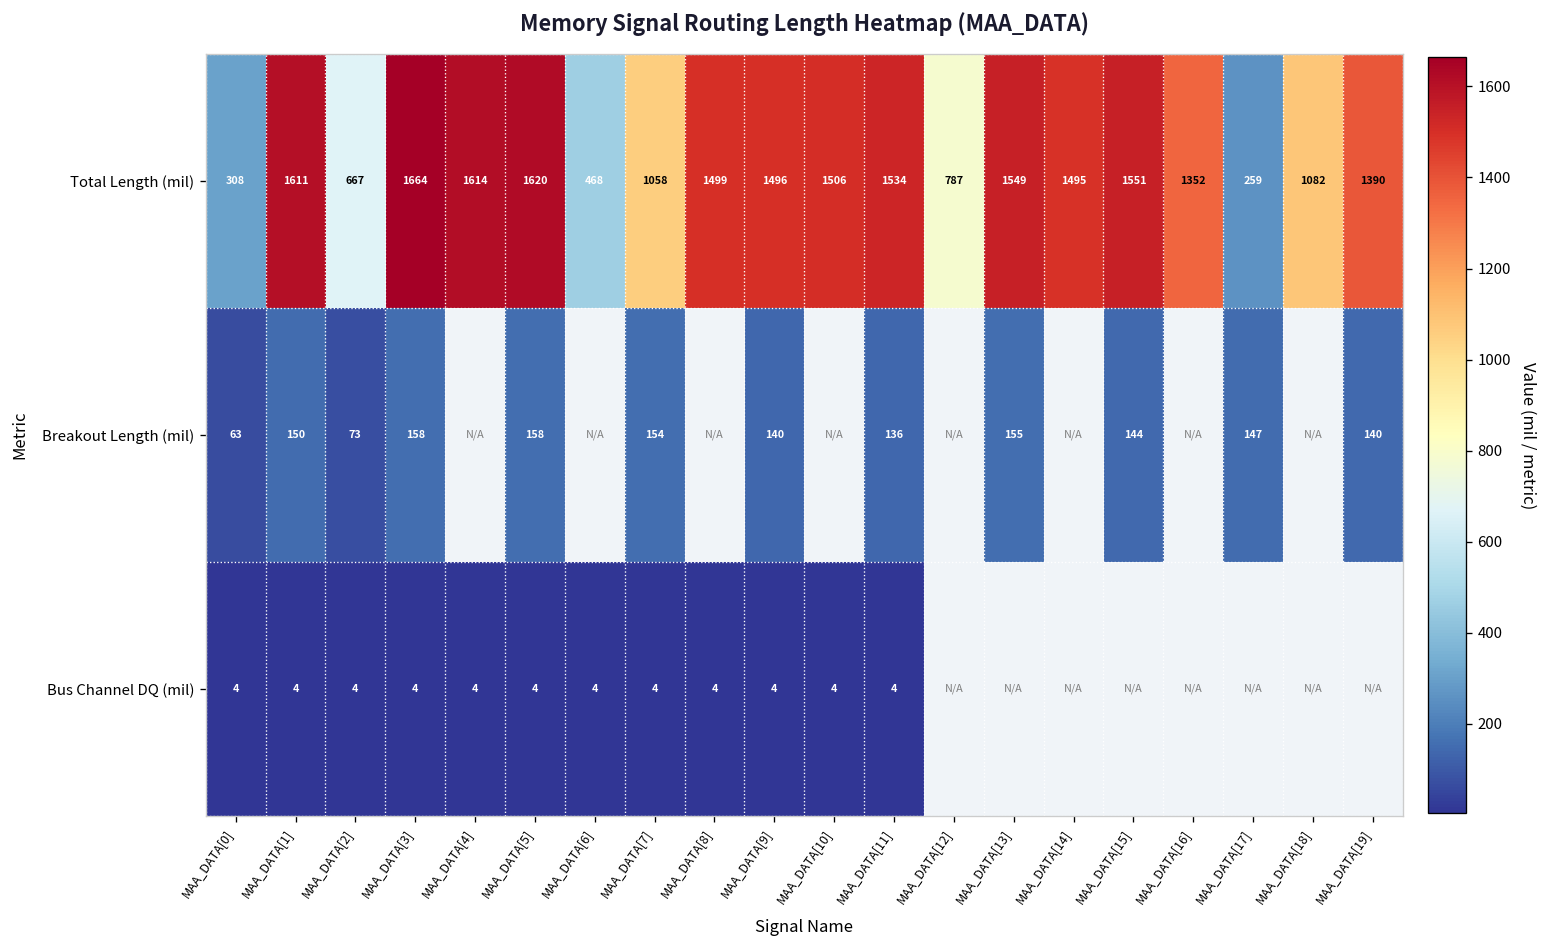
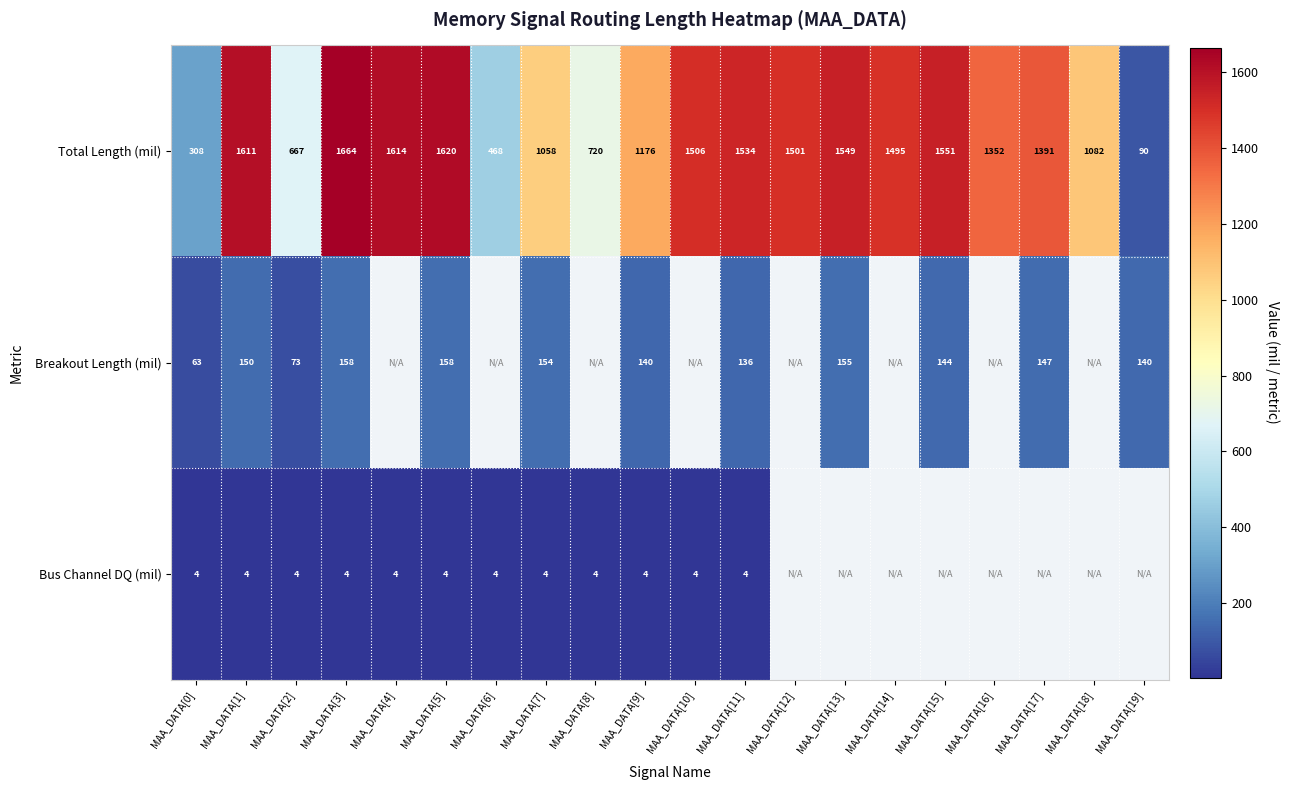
  {
    "Total Length (mil)": {
      "MAA_DATA[0]": 308,
      "MAA_DATA[1]": 1611,
      "MAA_DATA[2]": 667,
      "MAA_DATA[3]": 1664,
      "MAA_DATA[4]": 1614,
      "MAA_DATA[5]": 1620,
      "MAA_DATA[6]": 468,
      "MAA_DATA[7]": 1058,
-     "MAA_DATA[8]": 1499,
-     "MAA_DATA[9]": 1496,
+     "MAA_DATA[8]": 720,
+     "MAA_DATA[9]": 1176,
      "MAA_DATA[10]": 1506,
      "MAA_DATA[11]": 1534,
-     "MAA_DATA[12]": 787,
+     "MAA_DATA[12]": 1501,
      "MAA_DATA[13]": 1549,
      "MAA_DATA[14]": 1495,
      "MAA_DATA[15]": 1551,
      "MAA_DATA[16]": 1352,
-     "MAA_DATA[17]": 259,
+     "MAA_DATA[17]": 1391,
      "MAA_DATA[18]": 1082,
-     "MAA_DATA[19]": 1390
+     "MAA_DATA[19]": 90
    },
    "Breakout Length (mil)": {
      "MAA_DATA[0]": 63,
      "MAA_DATA[1]": 150,
      "MAA_DATA[2]": 73,
      "MAA_DATA[3]": 158,
      "MAA_DATA[5]": 158,
      "MAA_DATA[7]": 154,
      "MAA_DATA[9]": 140,
      "MAA_DATA[11]": 136,
      "MAA_DATA[13]": 155,
      "MAA_DATA[15]": 144,
      "MAA_DATA[17]": 147,
      "MAA_DATA[19]": 140
    },
    "Bus Channel DQ (mil)": {
      "MAA_DATA[0]": 4,
      "MAA_DATA[1]": 4,
      "MAA_DATA[2]": 4,
      "MAA_DATA[3]": 4,
      "MAA_DATA[4]": 4,
      "MAA_DATA[5]": 4,
      "MAA_DATA[6]": 4,
      "MAA_DATA[7]": 4,
      "MAA_DATA[8]": 4,
      "MAA_DATA[9]": 4,
      "MAA_DATA[10]": 4,
      "MAA_DATA[11]": 4
    }
  }
